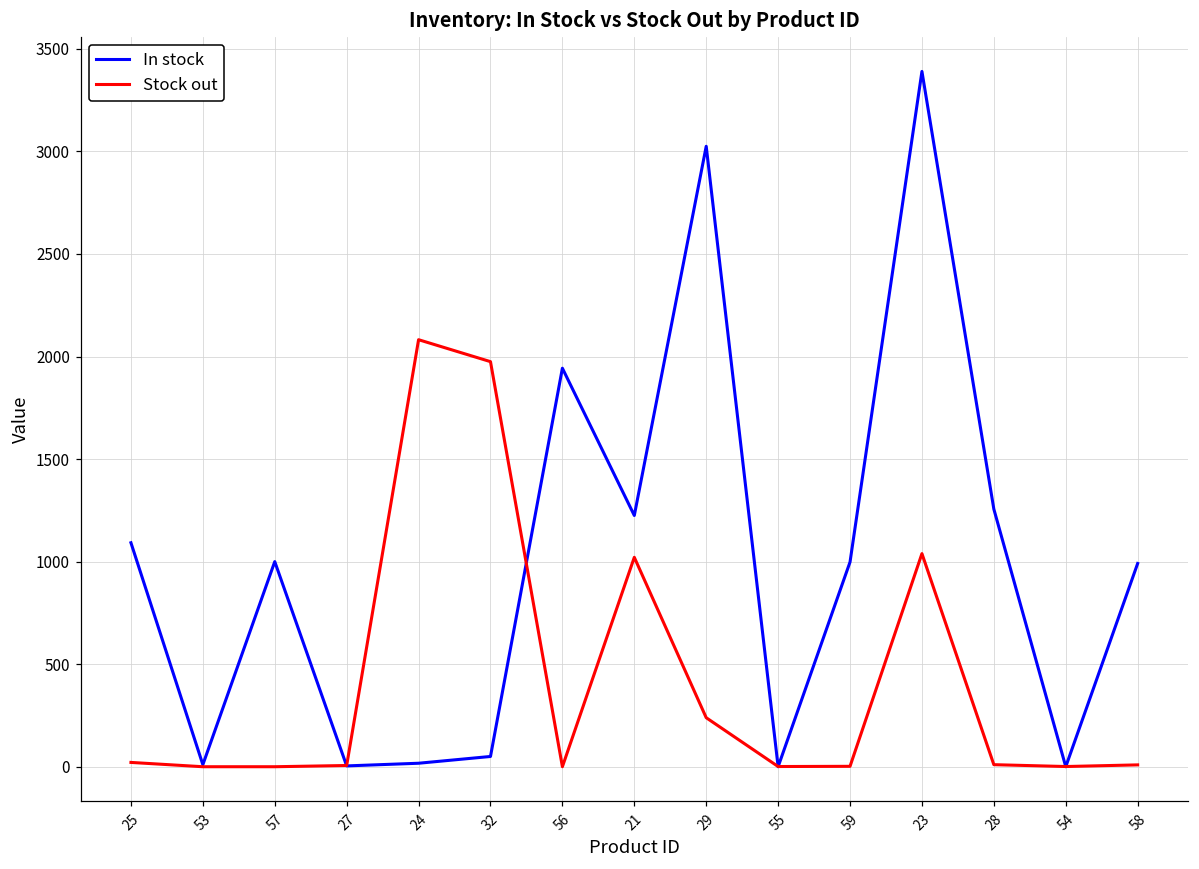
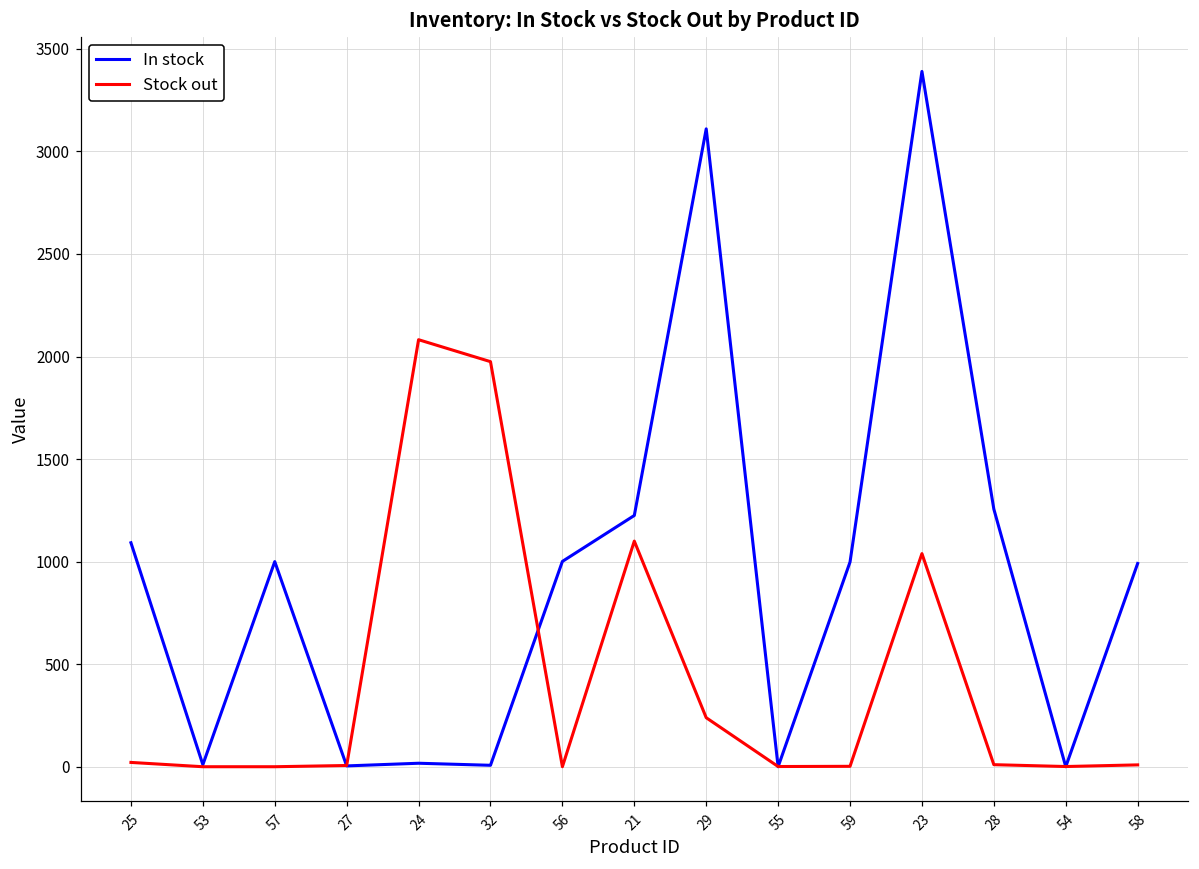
  {
    "In stock": {
      "25": 1090,
      "57": 1000,
      "24": 20,
-     "32": 50,
-     "56": 1940,
+     "32": 10,
+     "56": 1000,
      "21": 1230,
-     "29": 3030,
+     "29": 3110,
      "59": 1000,
      "23": 3390,
      "28": 1260,
      "58": 990
    },
    "Stock out": {
      "25": 20,
      "57": 0,
      "24": 2080,
      "32": 1980,
      "56": 0,
-     "21": 1020,
+     "21": 1100,
      "29": 240,
      "59": 0,
      "23": 1040,
      "28": 10,
      "58": 10
    }
  }
